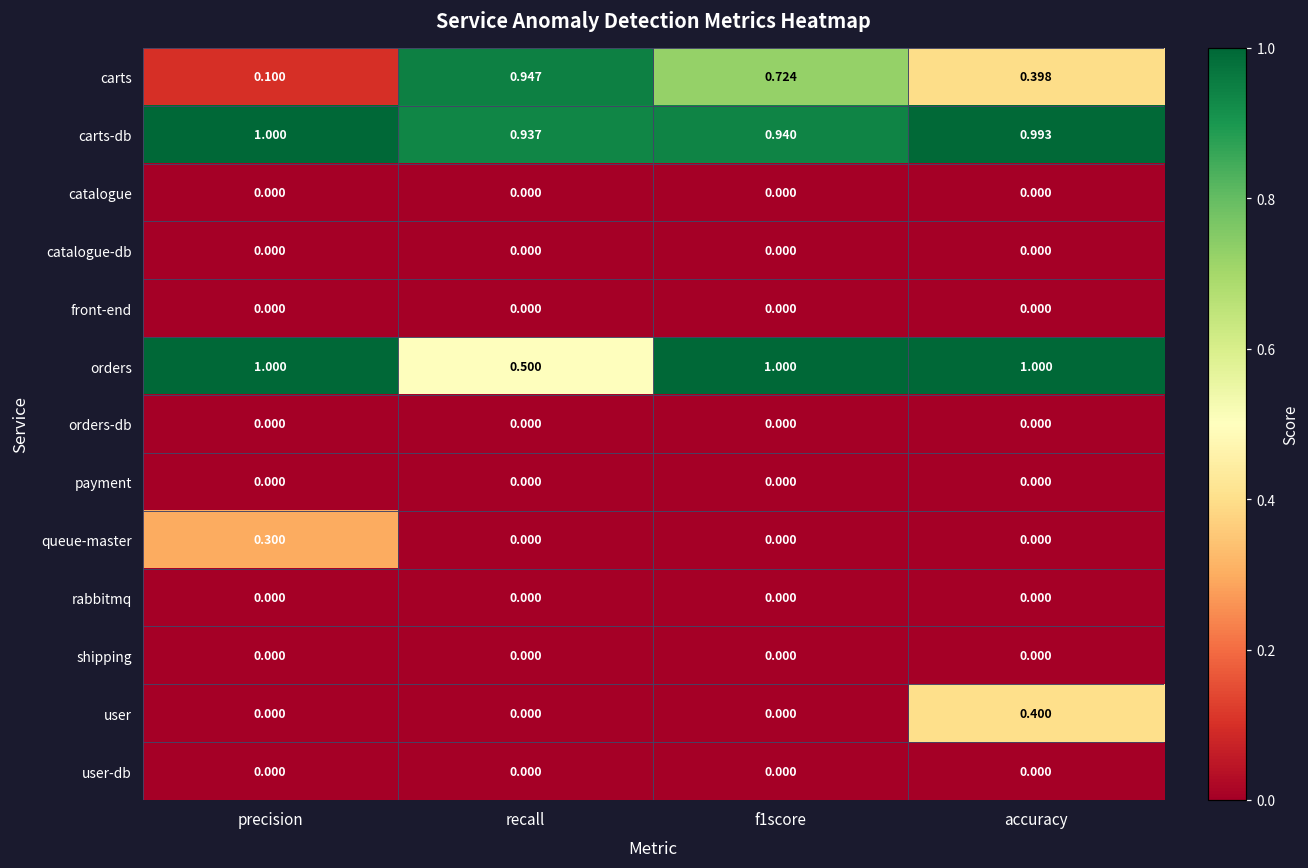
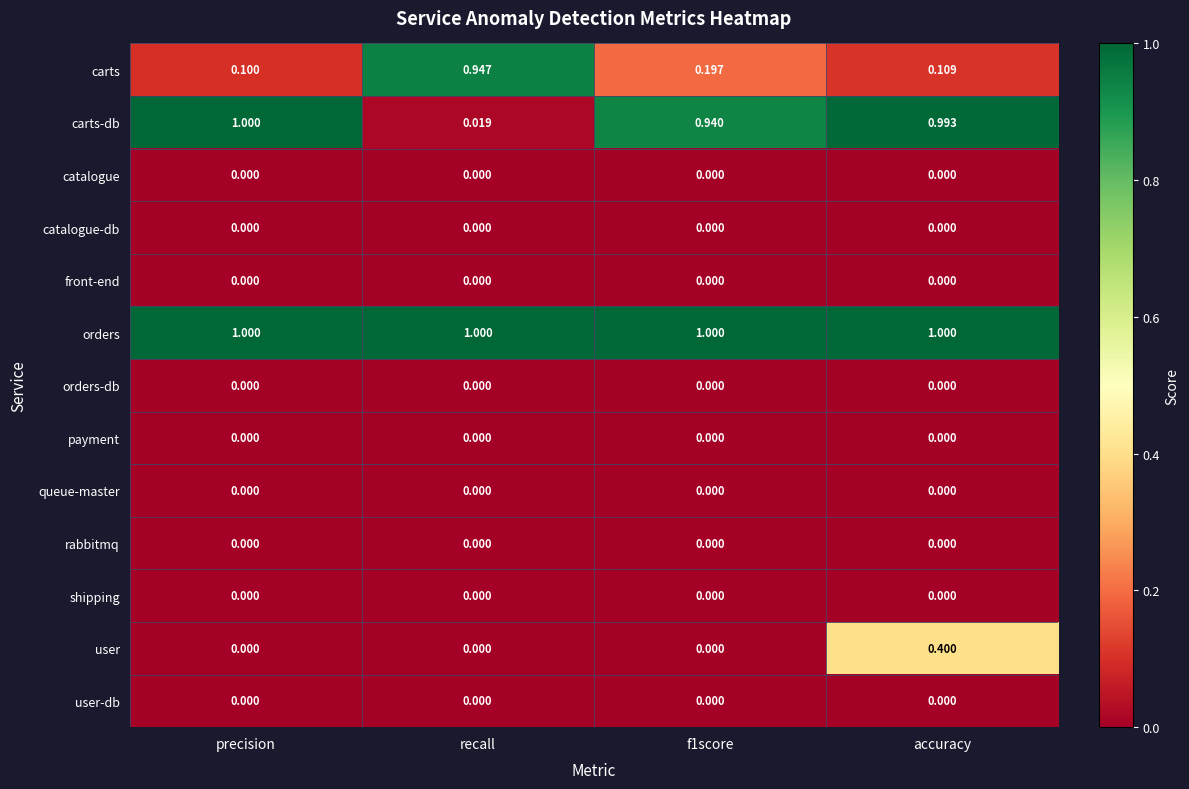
  {
    "carts": {
      "precision": 0.100,
      "recall": 0.947,
-     "f1score": 0.724,
-     "accuracy": 0.398
+     "f1score": 0.197,
+     "accuracy": 0.109
    },
    "carts-db": {
      "precision": 1.000,
-     "recall": 0.937,
+     "recall": 0.019,
      "f1score": 0.940,
      "accuracy": 0.993
    },
    "catalogue": {
      "precision": 0.000,
      "recall": 0.000,
      "f1score": 0.000,
      "accuracy": 0.000
    },
    "catalogue-db": {
      "precision": 0.000,
      "recall": 0.000,
      "f1score": 0.000,
      "accuracy": 0.000
    },
    "front-end": {
      "precision": 0.000,
      "recall": 0.000,
      "f1score": 0.000,
      "accuracy": 0.000
    },
    "orders": {
      "precision": 1.000,
-     "recall": 0.500,
+     "recall": 1.000,
      "f1score": 1.000,
      "accuracy": 1.000
    },
    "orders-db": {
      "precision": 0.000,
      "recall": 0.000,
      "f1score": 0.000,
      "accuracy": 0.000
    },
    "payment": {
      "precision": 0.000,
      "recall": 0.000,
      "f1score": 0.000,
      "accuracy": 0.000
    },
    "queue-master": {
-     "precision": 0.300,
+     "precision": 0.000,
      "recall": 0.000,
      "f1score": 0.000,
      "accuracy": 0.000
    },
    "rabbitmq": {
      "precision": 0.000,
      "recall": 0.000,
      "f1score": 0.000,
      "accuracy": 0.000
    },
    "shipping": {
      "precision": 0.000,
      "recall": 0.000,
      "f1score": 0.000,
      "accuracy": 0.000
    },
    "user": {
      "precision": 0.000,
      "recall": 0.000,
      "f1score": 0.000,
      "accuracy": 0.400
    },
    "user-db": {
      "precision": 0.000,
      "recall": 0.000,
      "f1score": 0.000,
      "accuracy": 0.000
    }
  }
